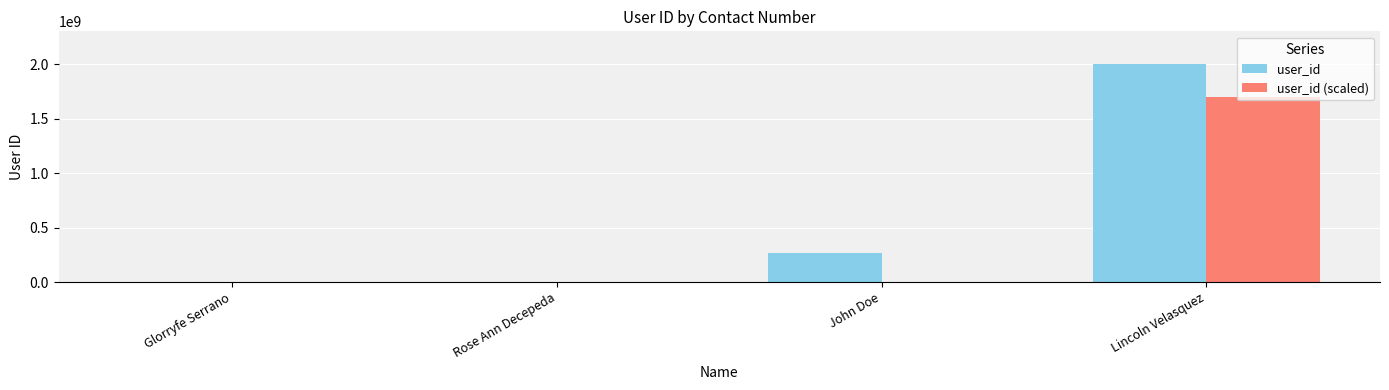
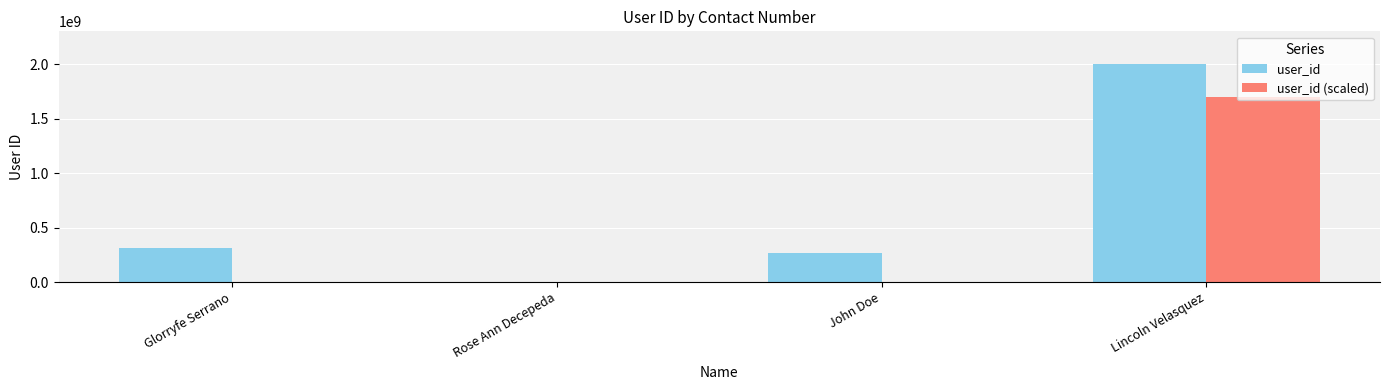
  {
    "user_id": {
-     "Glorryfe Serrano": 0,
+     "Glorryfe Serrano": 310000000,
      "John Doe": 270000000,
      "Lincoln Velasquez": 2000000000
    }
  }
